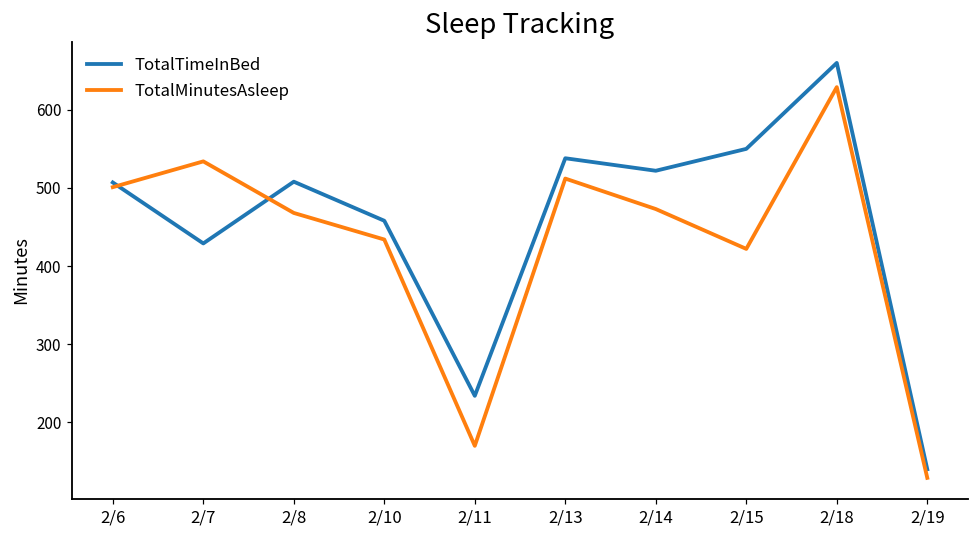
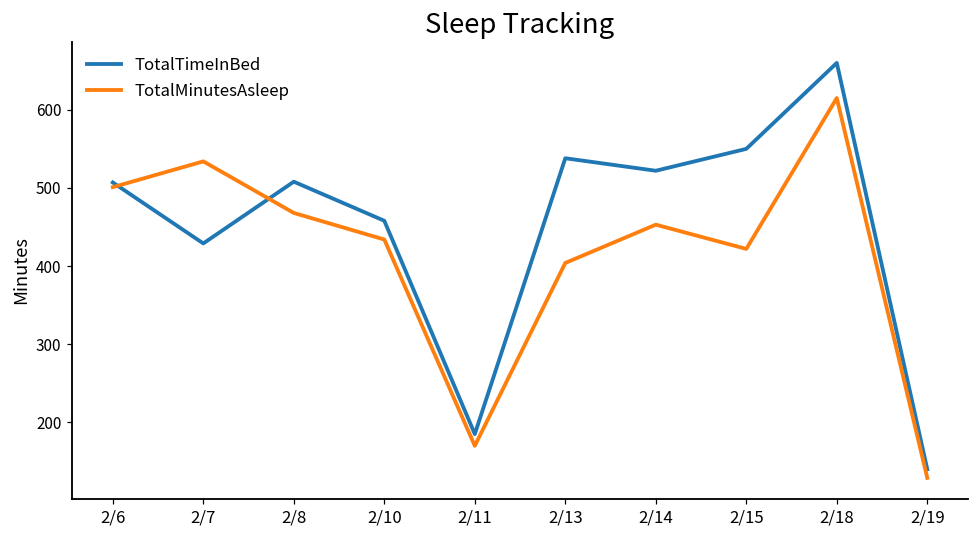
  {
    "TotalTimeInBed": {
      "2/6": 510,
      "2/7": 430,
      "2/8": 510,
      "2/10": 460,
-     "2/11": 230,
+     "2/11": 190,
      "2/13": 540,
      "2/14": 520,
      "2/15": 550,
      "2/18": 660,
      "2/19": 140
    },
    "TotalMinutesAsleep": {
      "2/6": 500,
      "2/7": 530,
      "2/8": 470,
      "2/10": 430,
      "2/11": 170,
-     "2/13": 510,
-     "2/14": 470,
+     "2/13": 400,
+     "2/14": 450,
      "2/15": 420,
-     "2/18": 630,
+     "2/18": 620,
      "2/19": 130
    }
  }
